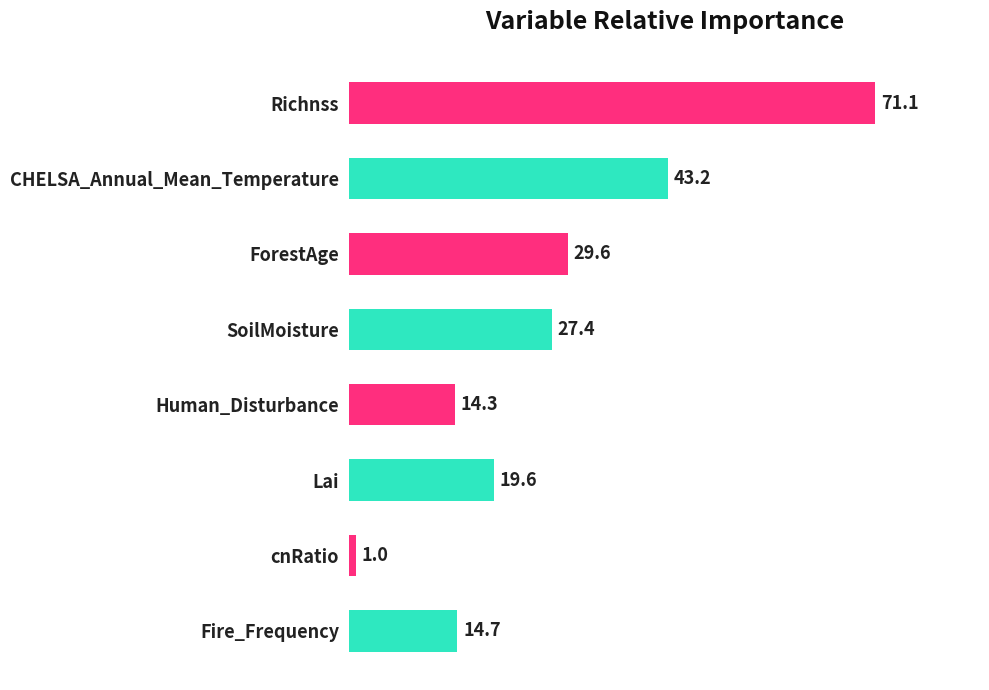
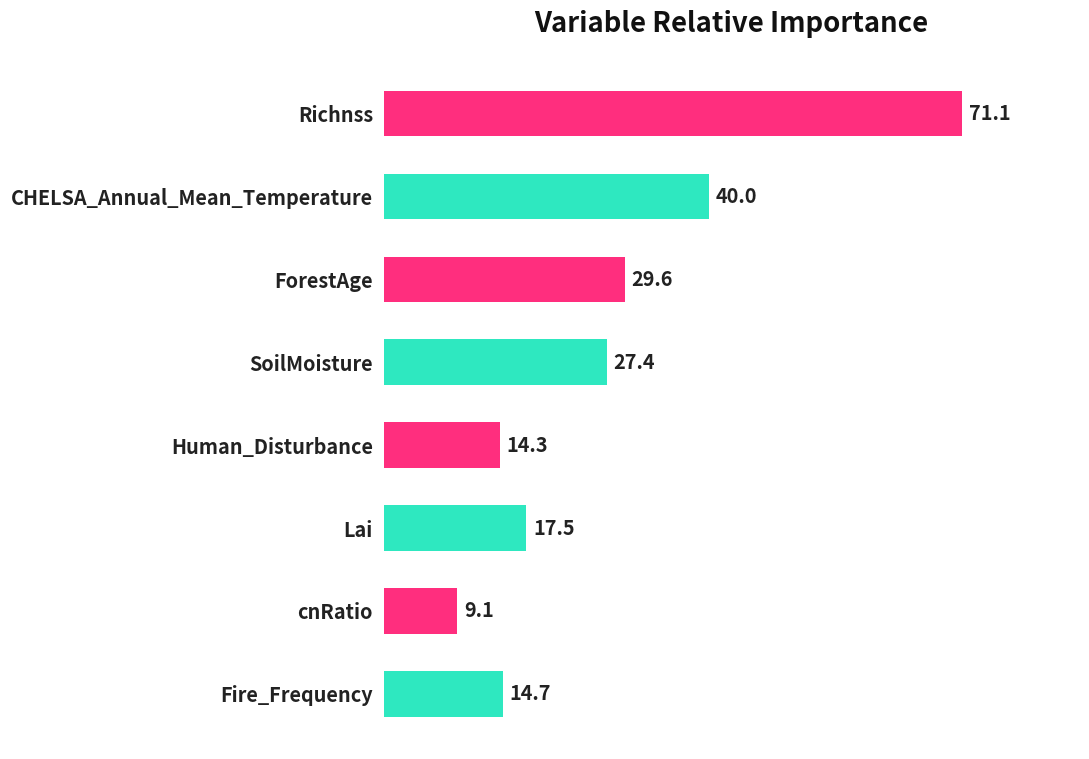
  {
    "Richnss": 71.1,
-   "CHELSA_Annual_Mean_Temperature": 43.2,
+   "CHELSA_Annual_Mean_Temperature": 40.0,
    "ForestAge": 29.6,
    "SoilMoisture": 27.4,
    "Human_Disturbance": 14.3,
-   "Lai": 19.6,
-   "cnRatio": 1.0,
+   "Lai": 17.5,
+   "cnRatio": 9.1,
    "Fire_Frequency": 14.7
  }
